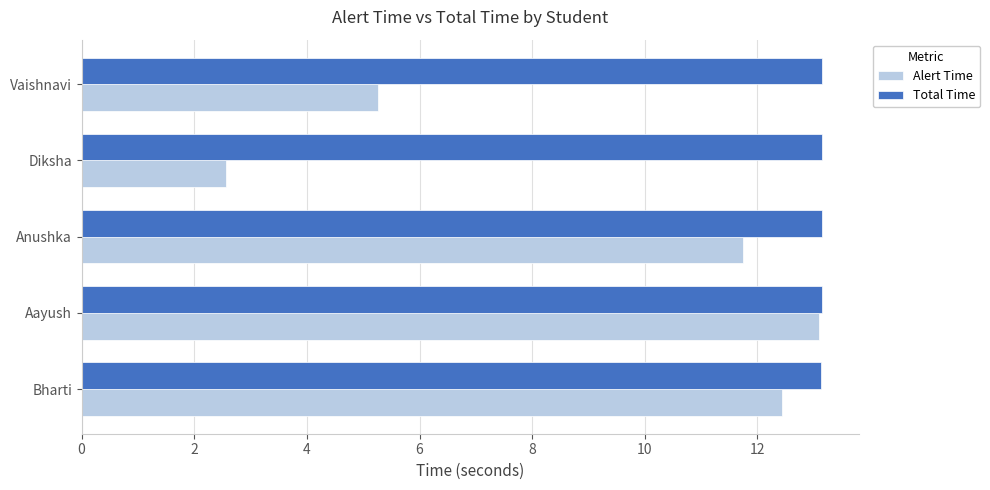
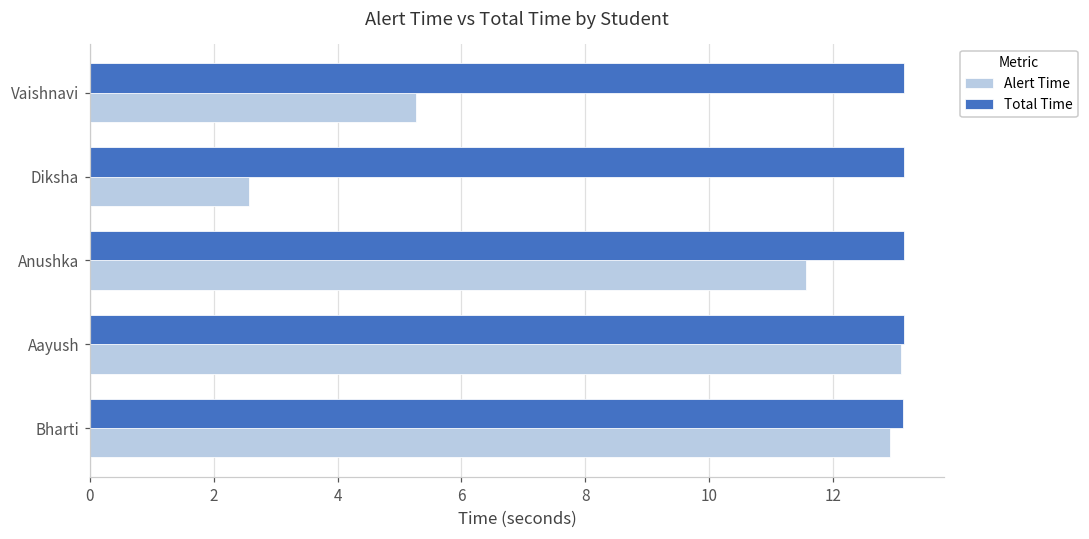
  {
    "Alert Time": {
      "Vaishnavi": 5.3,
      "Diksha": 2.6,
-     "Anushka": 11.7,
+     "Anushka": 11.6,
      "Aayush": 13.1,
-     "Bharti": 12.4
+     "Bharti": 12.9
    },
    "Total Time": {
      "Vaishnavi": 13.1,
      "Diksha": 13.1,
      "Anushka": 13.1,
      "Aayush": 13.1,
      "Bharti": 13.1
    }
  }
